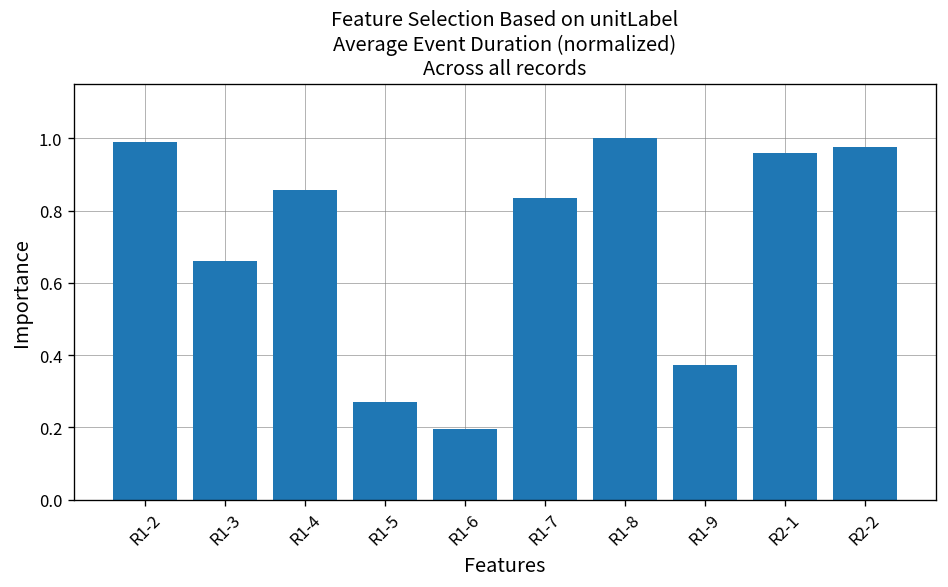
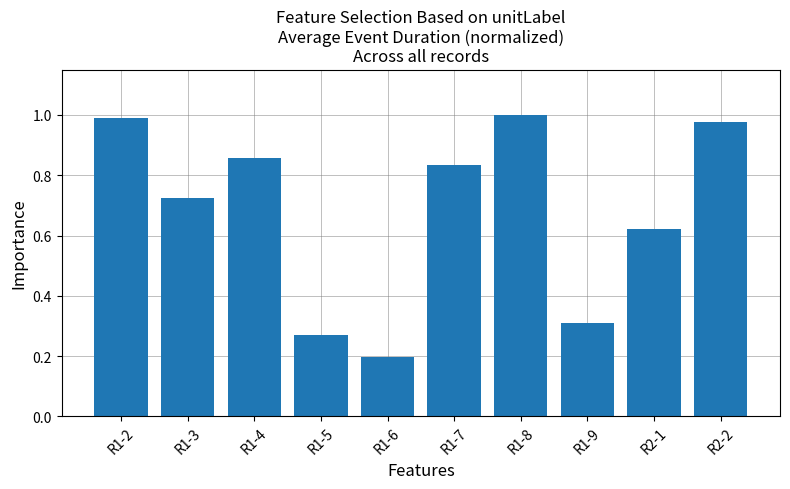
  {
    "R1-2": 0.99,
-   "R1-3": 0.66,
+   "R1-3": 0.72,
    "R1-4": 0.86,
    "R1-5": 0.27,
    "R1-6": 0.20,
    "R1-7": 0.83,
    "R1-8": 1.00,
-   "R1-9": 0.37,
-   "R2-1": 0.96,
+   "R1-9": 0.31,
+   "R2-1": 0.62,
    "R2-2": 0.98
  }
